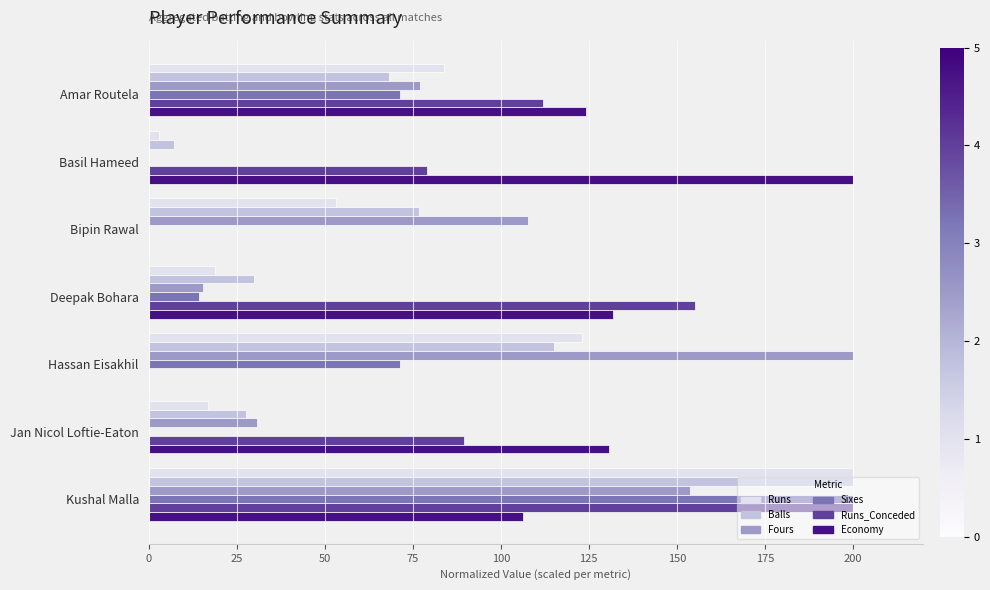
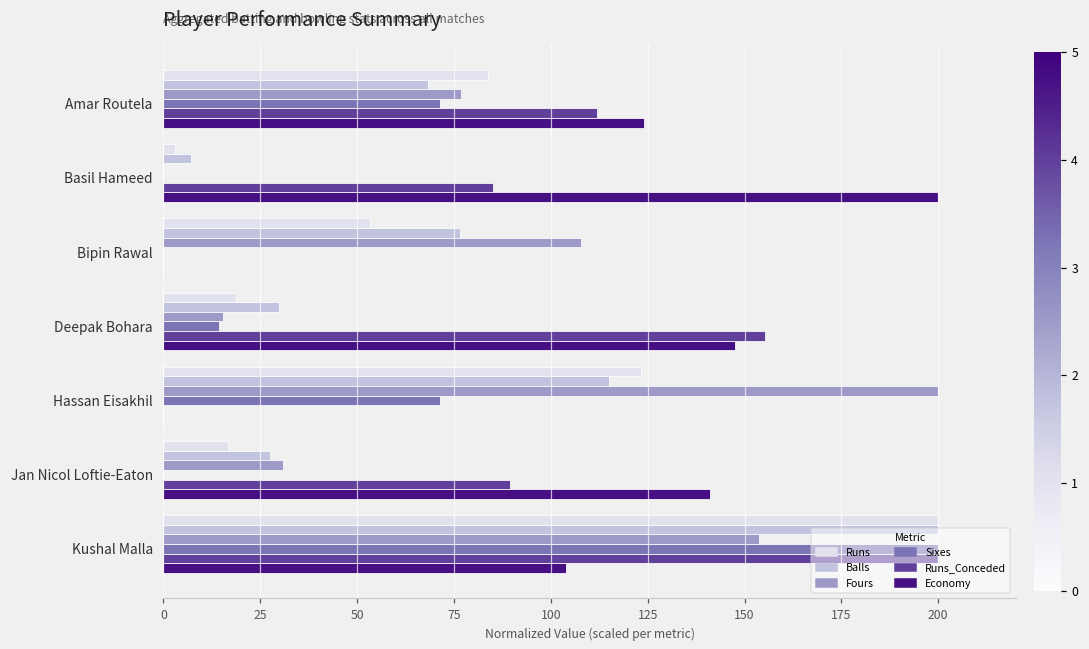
  {
    "Runs_Conceded": {
      "Amar Routela": 112,
-     "Basil Hameed": 79,
+     "Basil Hameed": 85,
      "Bipin Rawal": 0,
      "Deepak Bohara": 155,
      "Hassan Eisakhil": 0,
      "Jan Nicol Loftie-Eaton": 90
    },
    "Economy": {
      "Amar Routela": 124,
      "Basil Hameed": 200,
      "Bipin Rawal": 0,
-     "Deepak Bohara": 132,
+     "Deepak Bohara": 148,
      "Hassan Eisakhil": 0,
-     "Jan Nicol Loftie-Eaton": 131,
-     "Kushal Malla": 106
+     "Jan Nicol Loftie-Eaton": 141,
+     "Kushal Malla": 104
    }
  }
